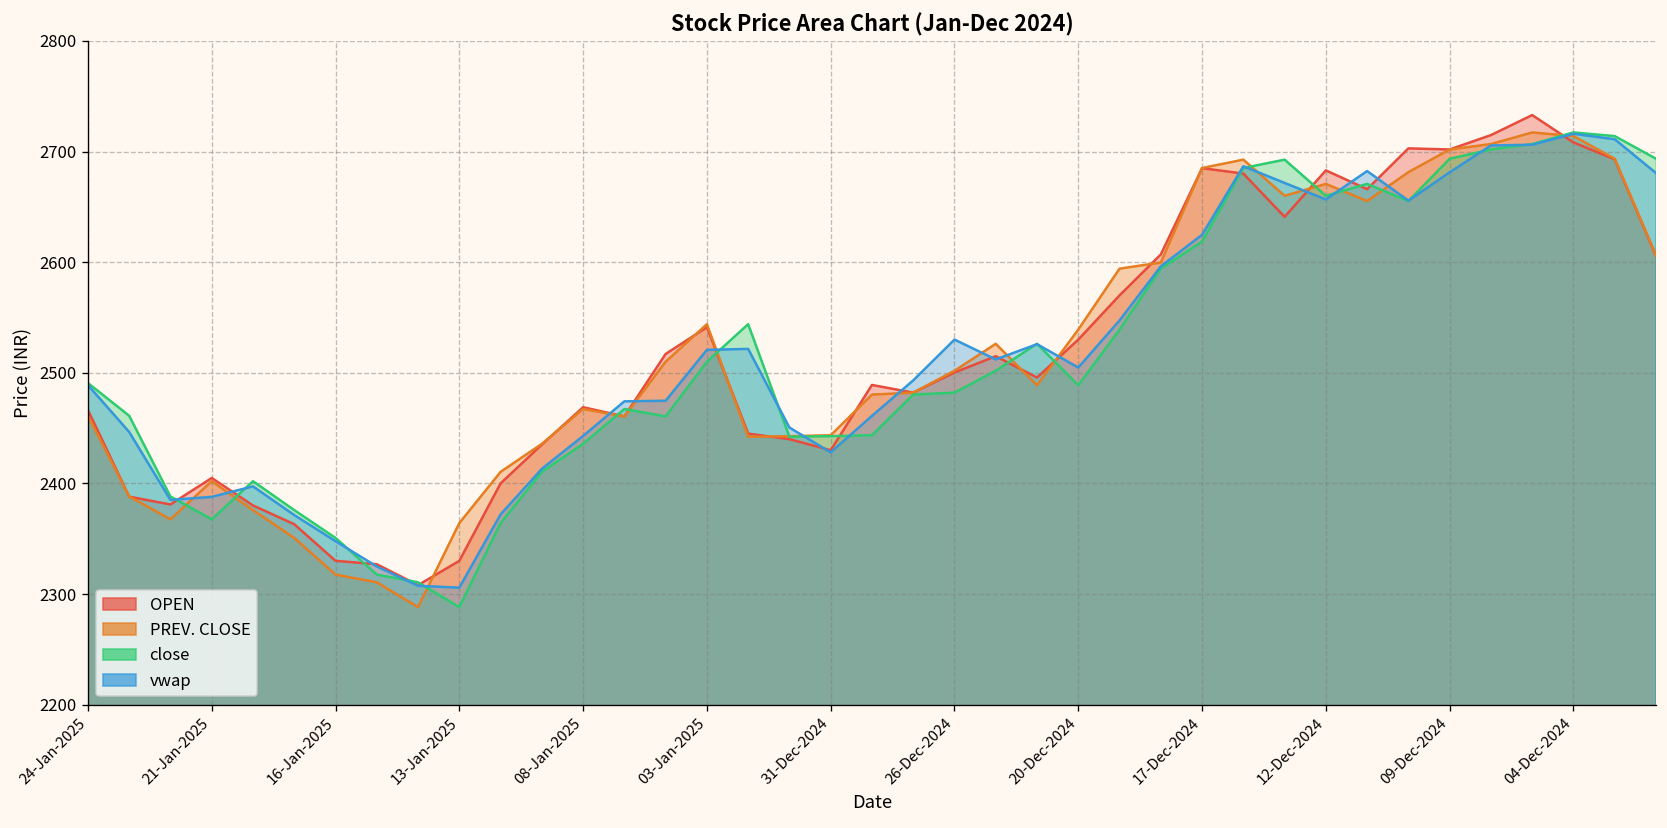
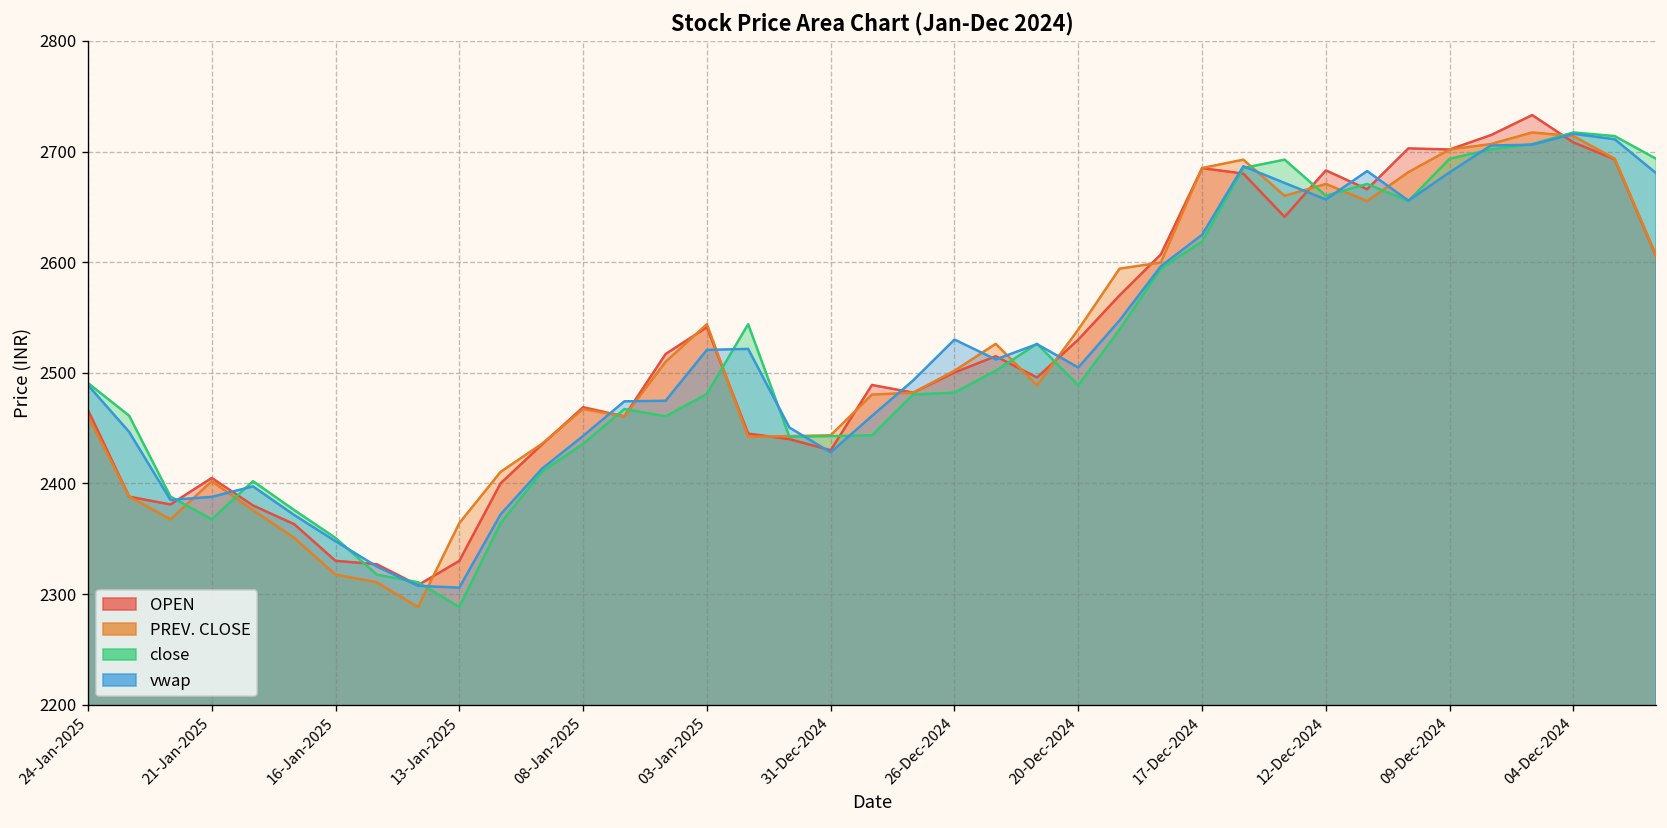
  {
    "close": {
      "21-Jan-2025": 2370,
      "16-Jan-2025": 2350,
      "13-Jan-2025": 2290,
      "08-Jan-2025": 2440,
-     "03-Jan-2025": 2510,
+     "03-Jan-2025": 2480,
      "26-Dec-2024": 2480,
      "20-Dec-2024": 2490,
      "17-Dec-2024": 2620,
      "12-Dec-2024": 2660,
      "09-Dec-2024": 2690
    },
    "vwap": {
      "21-Jan-2025": 2390,
      "16-Jan-2025": 2350,
      "13-Jan-2025": 2310,
      "08-Jan-2025": 2440,
      "03-Jan-2025": 2520,
      "26-Dec-2024": 2530,
      "20-Dec-2024": 2500,
      "17-Dec-2024": 2620,
      "12-Dec-2024": 2660,
      "09-Dec-2024": 2680
    }
  }
